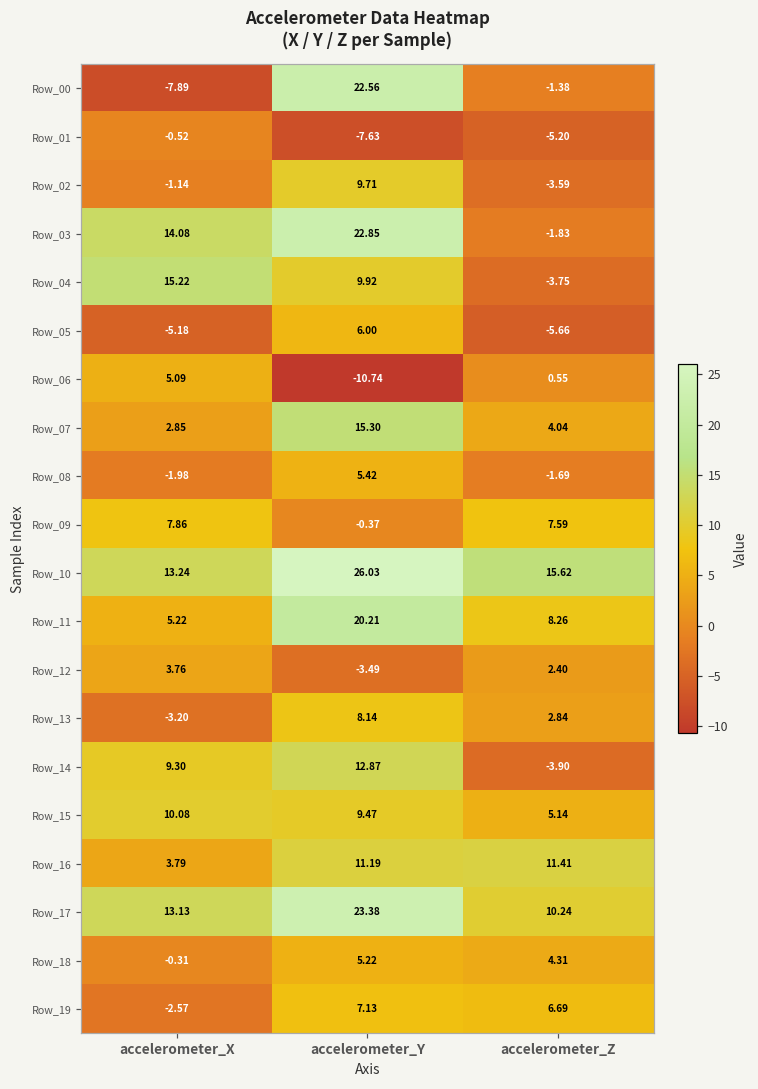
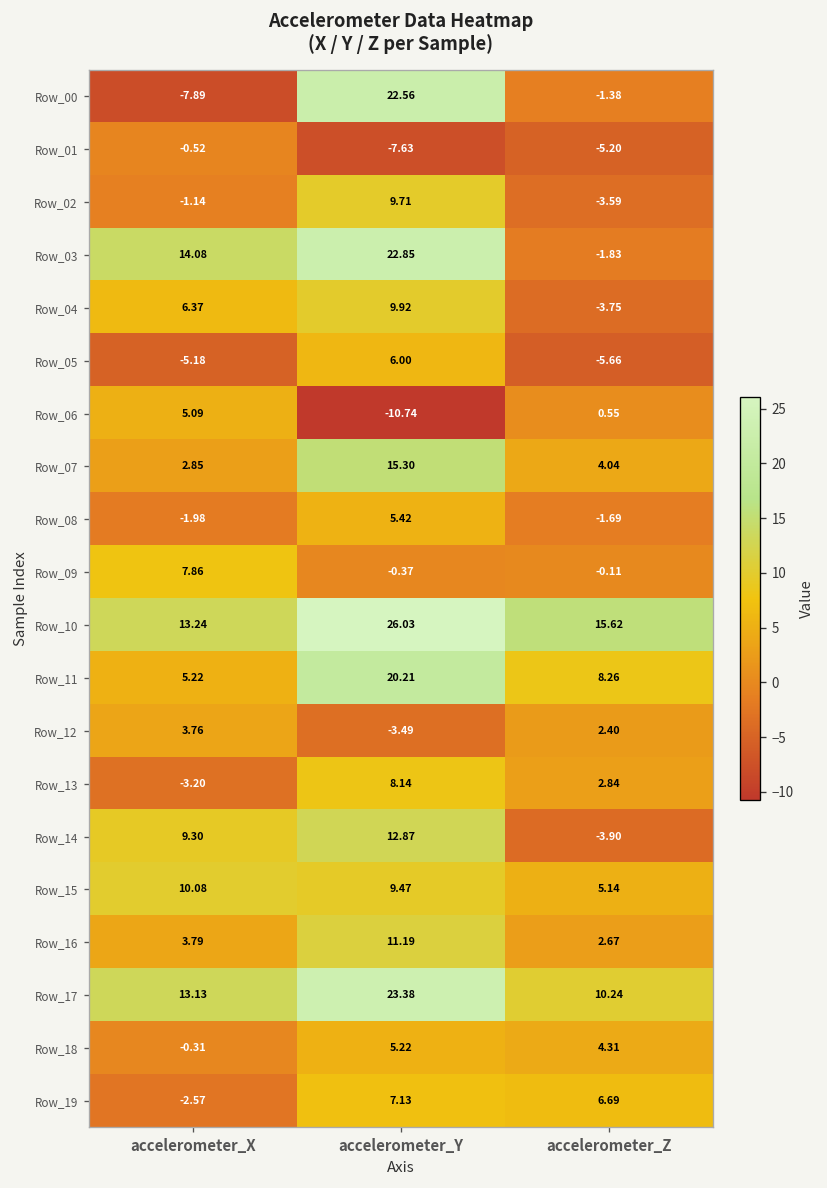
  {
    "Row_00": {
      "accelerometer_X": -7.89,
      "accelerometer_Y": 22.56,
      "accelerometer_Z": -1.38
    },
    "Row_01": {
      "accelerometer_X": -0.52,
      "accelerometer_Y": -7.63,
      "accelerometer_Z": -5.20
    },
    "Row_02": {
      "accelerometer_X": -1.14,
      "accelerometer_Y": 9.71,
      "accelerometer_Z": -3.59
    },
    "Row_03": {
      "accelerometer_X": 14.08,
      "accelerometer_Y": 22.85,
      "accelerometer_Z": -1.83
    },
    "Row_04": {
-     "accelerometer_X": 15.22,
+     "accelerometer_X": 6.37,
      "accelerometer_Y": 9.92,
      "accelerometer_Z": -3.75
    },
    "Row_05": {
      "accelerometer_X": -5.18,
      "accelerometer_Y": 6.00,
      "accelerometer_Z": -5.66
    },
    "Row_06": {
      "accelerometer_X": 5.09,
      "accelerometer_Y": -10.74,
      "accelerometer_Z": 0.55
    },
    "Row_07": {
      "accelerometer_X": 2.85,
      "accelerometer_Y": 15.30,
      "accelerometer_Z": 4.04
    },
    "Row_08": {
      "accelerometer_X": -1.98,
      "accelerometer_Y": 5.42,
      "accelerometer_Z": -1.69
    },
    "Row_09": {
      "accelerometer_X": 7.86,
      "accelerometer_Y": -0.37,
-     "accelerometer_Z": 7.59
+     "accelerometer_Z": -0.11
    },
    "Row_10": {
      "accelerometer_X": 13.24,
      "accelerometer_Y": 26.03,
      "accelerometer_Z": 15.62
    },
    "Row_11": {
      "accelerometer_X": 5.22,
      "accelerometer_Y": 20.21,
      "accelerometer_Z": 8.26
    },
    "Row_12": {
      "accelerometer_X": 3.76,
      "accelerometer_Y": -3.49,
      "accelerometer_Z": 2.40
    },
    "Row_13": {
      "accelerometer_X": -3.20,
      "accelerometer_Y": 8.14,
      "accelerometer_Z": 2.84
    },
    "Row_14": {
      "accelerometer_X": 9.30,
      "accelerometer_Y": 12.87,
      "accelerometer_Z": -3.90
    },
    "Row_15": {
      "accelerometer_X": 10.08,
      "accelerometer_Y": 9.47,
      "accelerometer_Z": 5.14
    },
    "Row_16": {
      "accelerometer_X": 3.79,
      "accelerometer_Y": 11.19,
-     "accelerometer_Z": 11.41
+     "accelerometer_Z": 2.67
    },
    "Row_17": {
      "accelerometer_X": 13.13,
      "accelerometer_Y": 23.38,
      "accelerometer_Z": 10.24
    },
    "Row_18": {
      "accelerometer_X": -0.31,
      "accelerometer_Y": 5.22,
      "accelerometer_Z": 4.31
    },
    "Row_19": {
      "accelerometer_X": -2.57,
      "accelerometer_Y": 7.13,
      "accelerometer_Z": 6.69
    }
  }
